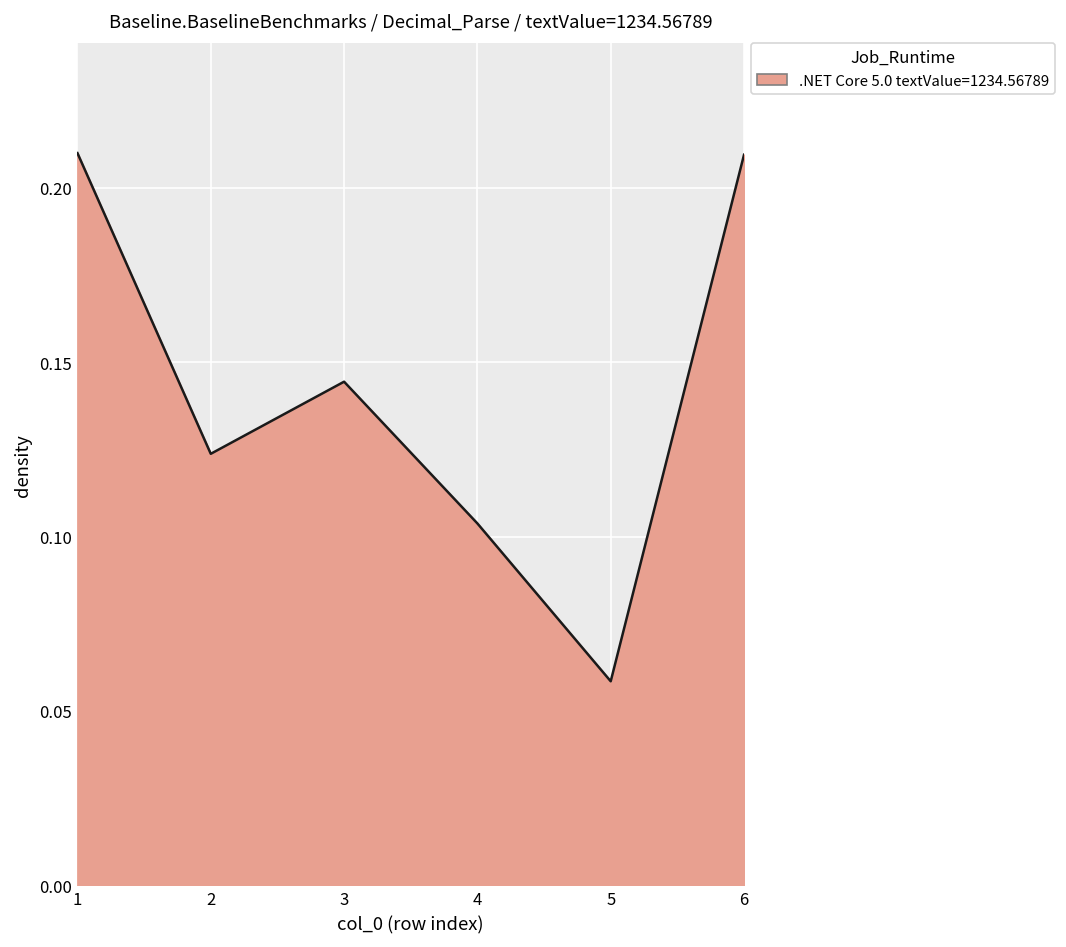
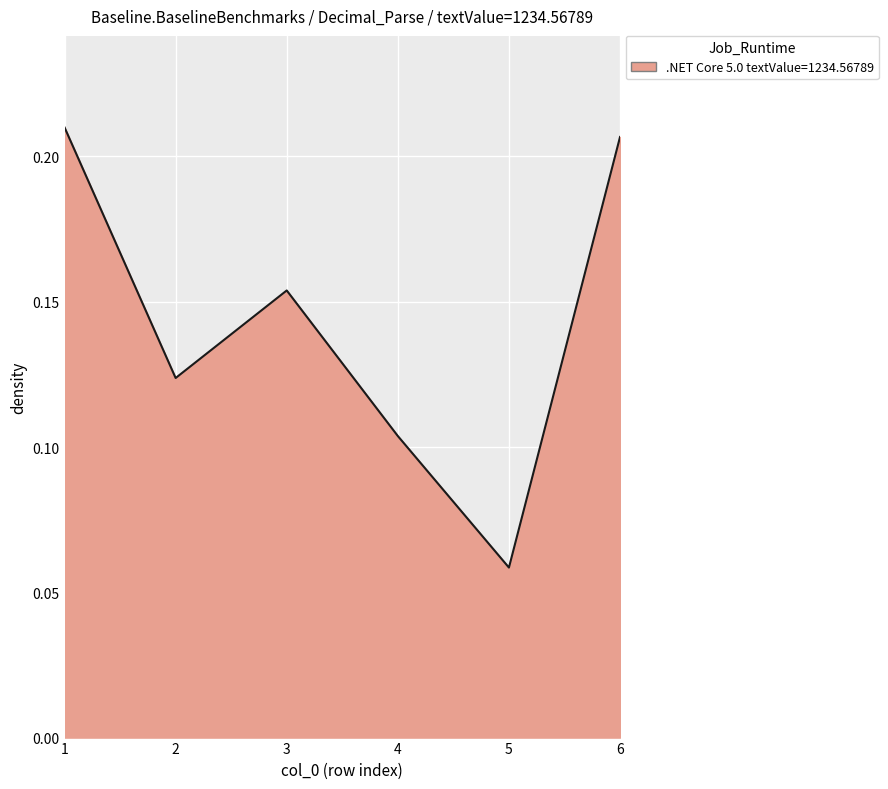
  {
    "1": 0.210,
    "2": 0.124,
-   "3": 0.144,
+   "3": 0.154,
    "4": 0.104,
    "5": 0.059,
-   "6": 0.210
+   "6": 0.207
  }
